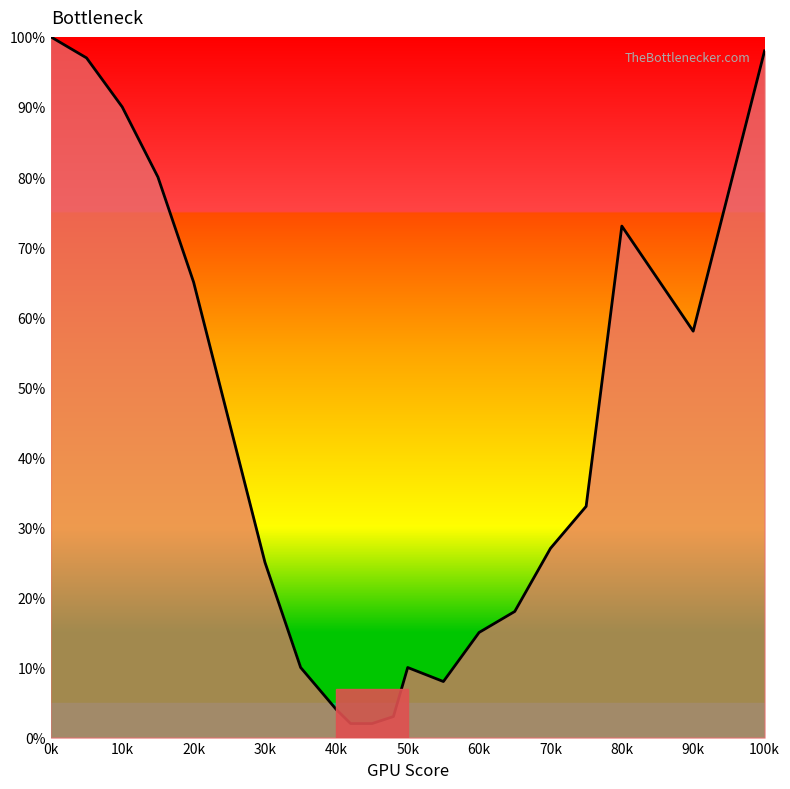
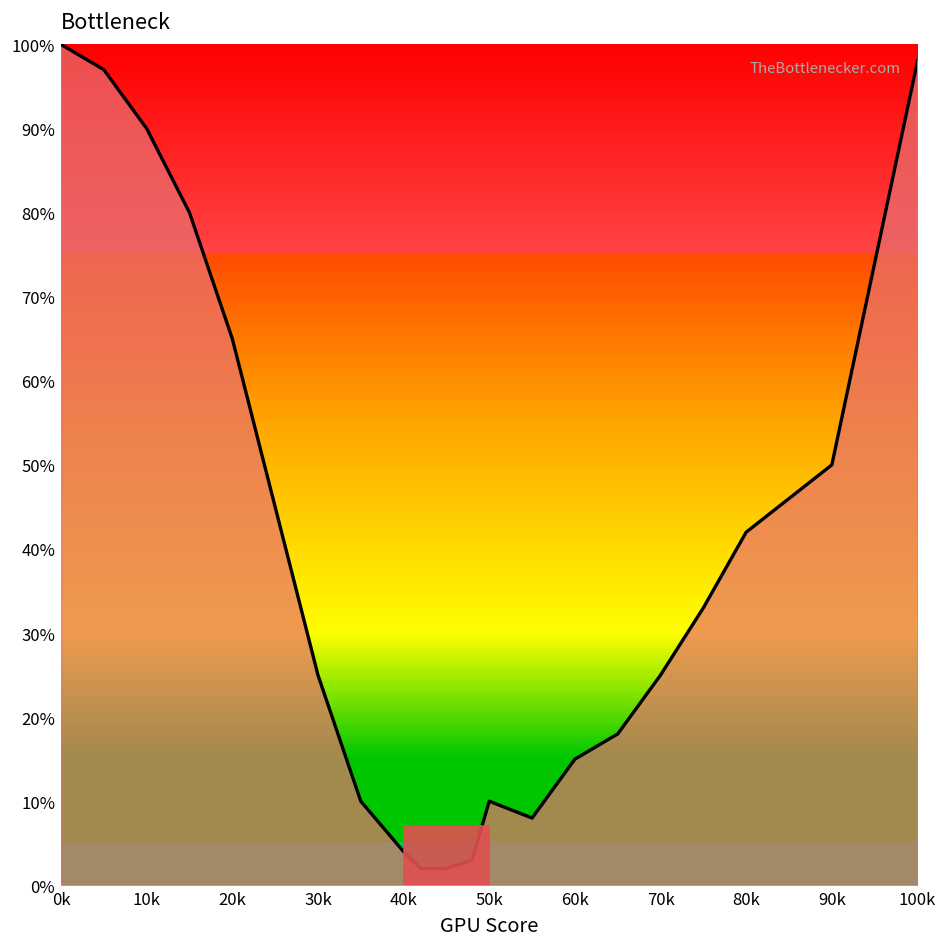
  {
    "0k": "100%",
    "10k": "90%",
    "20k": "65%",
    "30k": "25%",
    "50k": "10%",
    "60k": "15%",
-   "70k": "27%",
-   "80k": "73%",
-   "90k": "58%",
+   "70k": "25%",
+   "80k": "42%",
+   "90k": "50%",
    "100k": "98%"
  }
